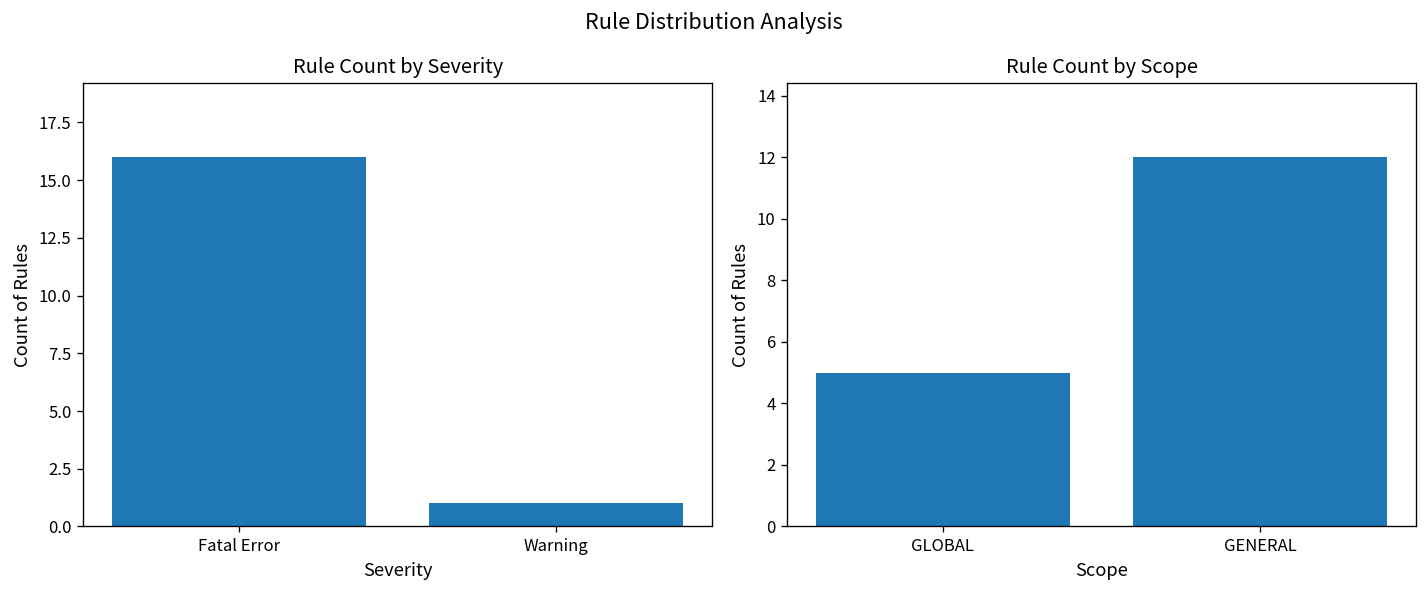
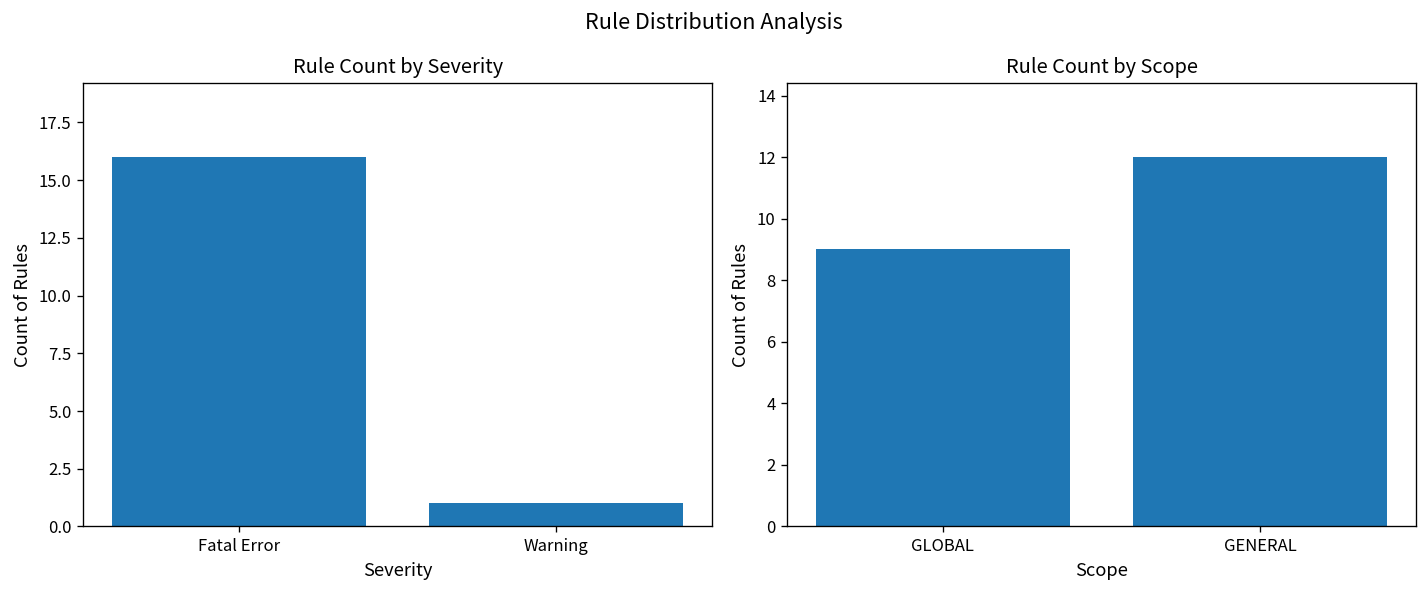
  {
    "Rule Count by Severity": {
      "Fatal Error": 16.0,
      "Warning": 1.0
    },
    "Rule Count by Scope": {
-     "GLOBAL": 5,
+     "GLOBAL": 9,
      "GENERAL": 12
    }
  }
